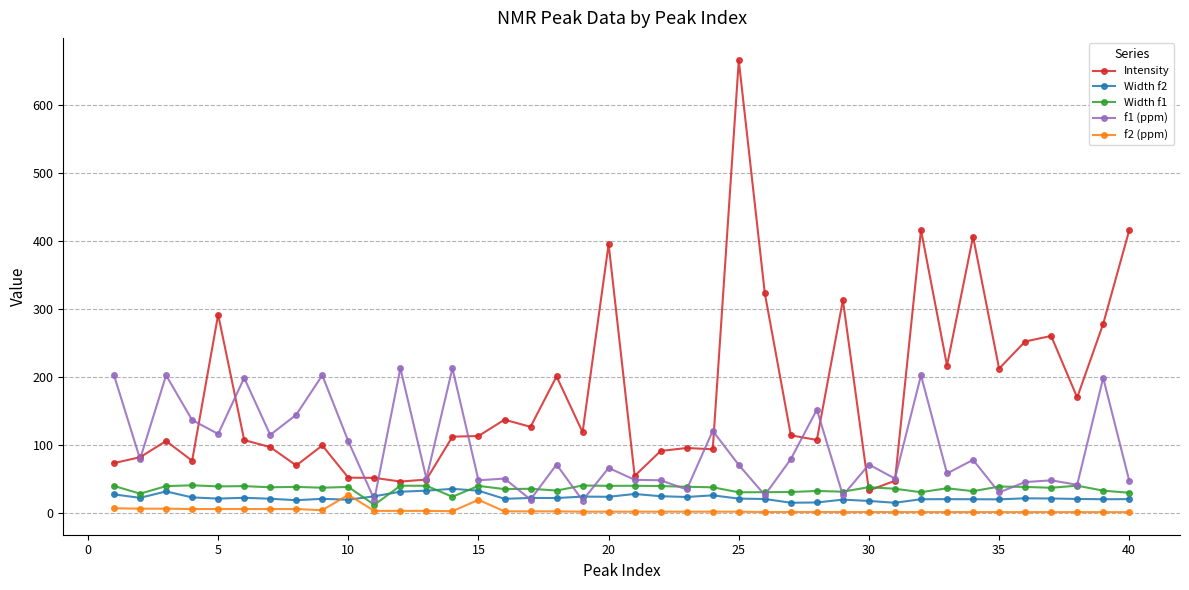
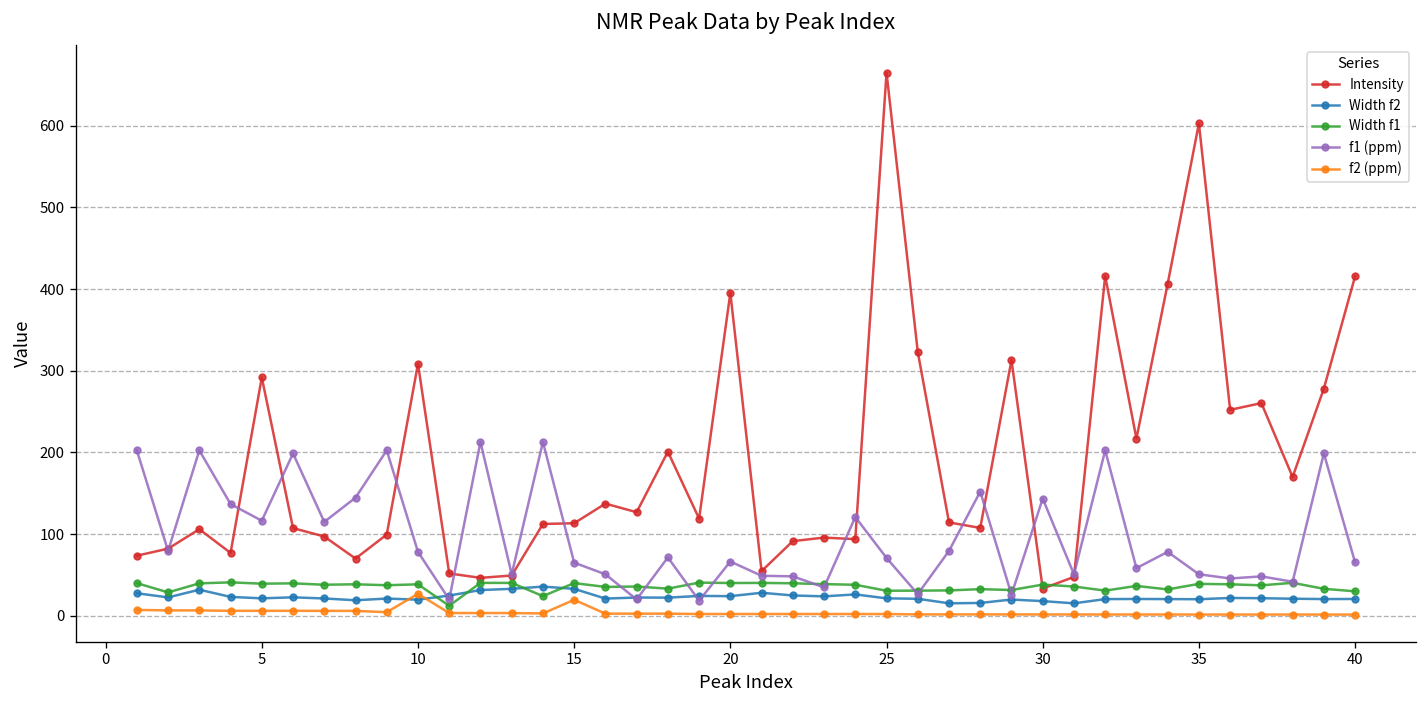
  {
    "Intensity": {
      "5": 290,
-     "10": 50,
+     "10": 310,
      "15": 110,
      "20": 400,
      "25": 670,
      "30": 30,
-     "35": 210,
+     "35": 600,
      "40": 420
    },
    "Width f2": {
      "5": 20,
      "10": 20,
      "15": 30,
      "20": 20,
      "25": 20,
      "30": 20,
      "35": 20,
      "40": 20
    },
    "Width f1": {
      "5": 40,
      "10": 40,
      "15": 40,
      "20": 40,
      "25": 30,
      "30": 40,
      "35": 40,
      "40": 30
    },
    "f1 (ppm)": {
      "5": 120,
-     "10": 110,
-     "15": 50,
+     "10": 80,
+     "15": 60,
      "20": 70,
      "25": 70,
-     "30": 70,
-     "35": 30,
-     "40": 50
+     "30": 140,
+     "35": 50,
+     "40": 70
    },
    "f2 (ppm)": {
      "5": 10,
      "10": 30,
      "15": 20,
      "20": 0,
      "25": 0,
      "30": 0,
      "35": 0,
      "40": 0
    }
  }
